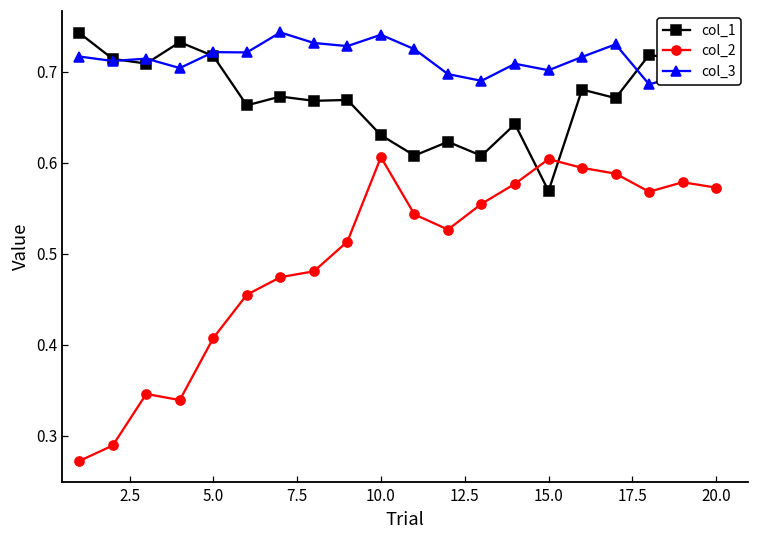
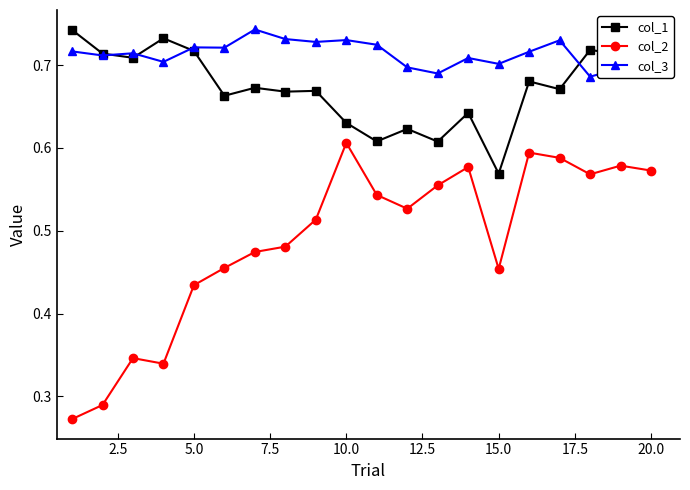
  {
    "col_1": {
      "5.0": 0.72,
      "10.0": 0.63,
      "15.0": 0.57
    },
    "col_2": {
-     "5.0": 0.41,
+     "5.0": 0.43,
      "10.0": 0.61,
-     "15.0": 0.60,
+     "15.0": 0.45,
      "20.0": 0.57
    },
    "col_3": {
      "5.0": 0.72,
-     "10.0": 0.74,
+     "10.0": 0.73,
      "15.0": 0.70
    }
  }
